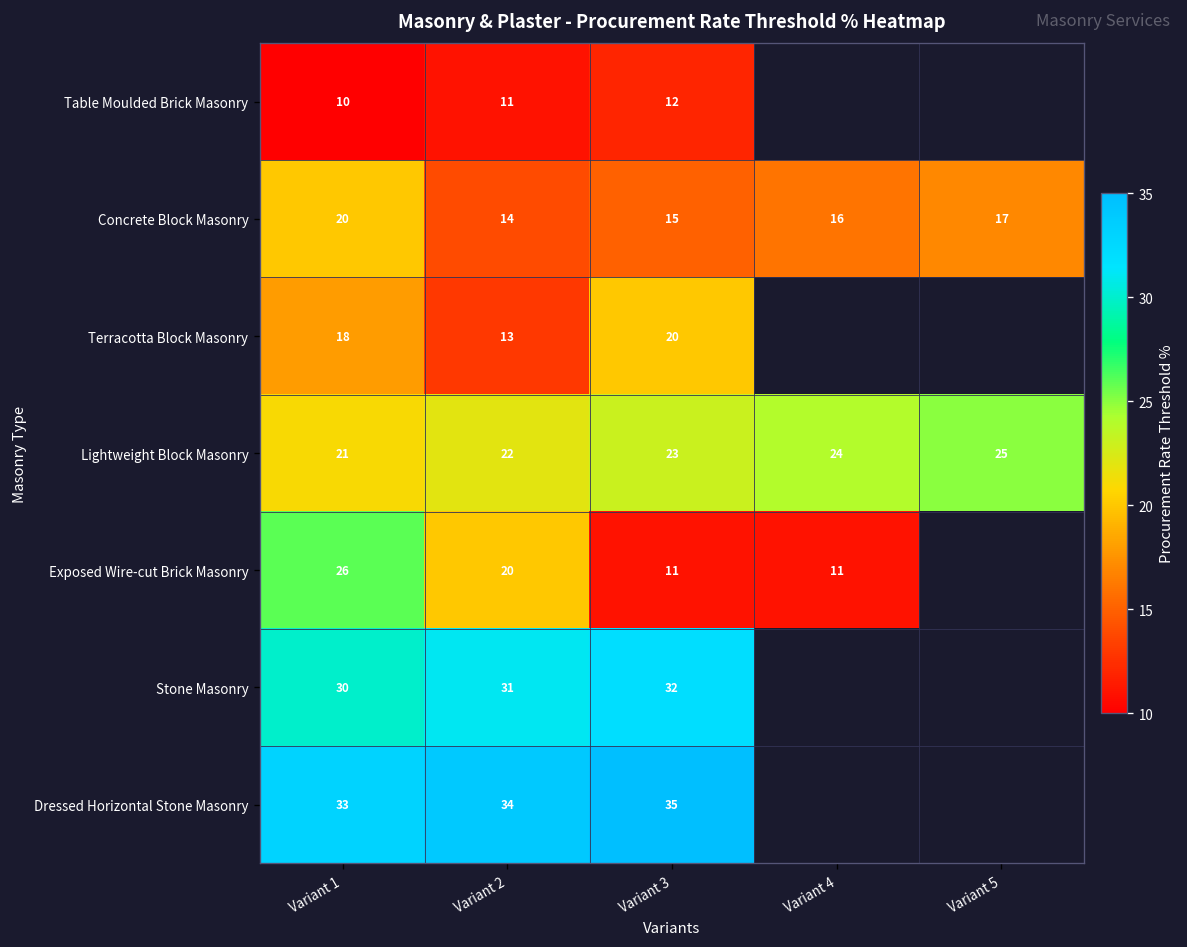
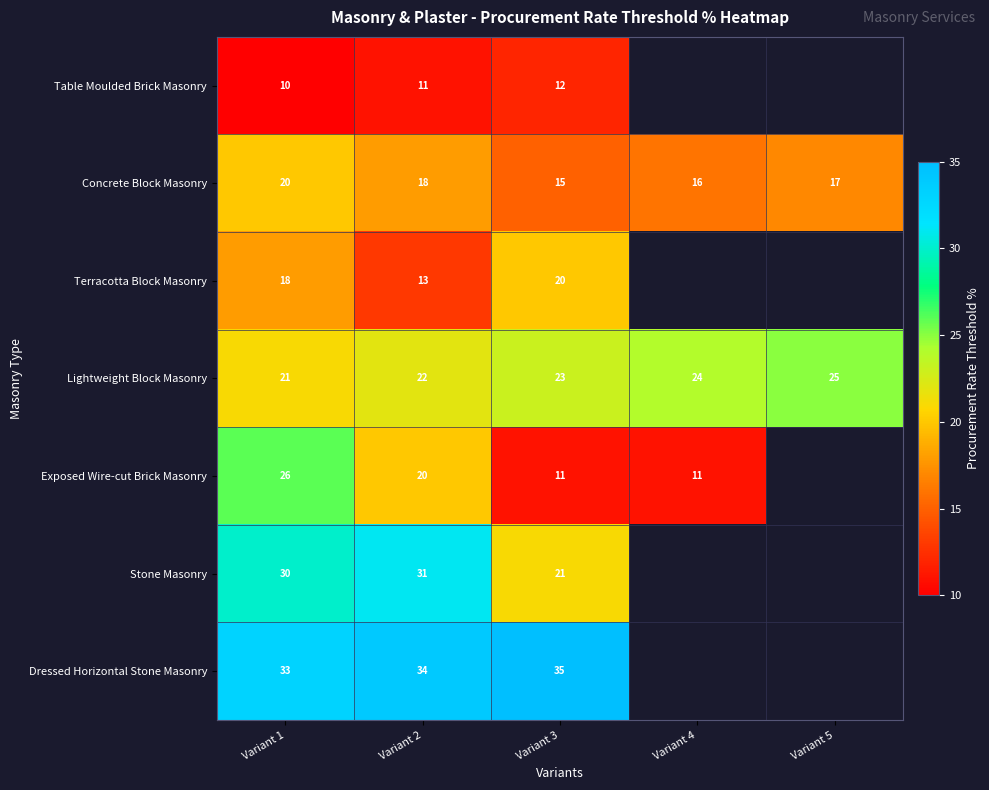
  {
    "Table Moulded Brick Masonry": {
      "Variant 1": 10,
      "Variant 2": 11,
      "Variant 3": 12
    },
    "Concrete Block Masonry": {
      "Variant 1": 20,
-     "Variant 2": 14,
+     "Variant 2": 18,
      "Variant 3": 15,
      "Variant 4": 16,
      "Variant 5": 17
    },
    "Terracotta Block Masonry": {
      "Variant 1": 18,
      "Variant 2": 13,
      "Variant 3": 20
    },
    "Lightweight Block Masonry": {
      "Variant 1": 21,
      "Variant 2": 22,
      "Variant 3": 23,
      "Variant 4": 24,
      "Variant 5": 25
    },
    "Exposed Wire-cut Brick Masonry": {
      "Variant 1": 26,
      "Variant 2": 20,
      "Variant 3": 11,
      "Variant 4": 11
    },
    "Stone Masonry": {
      "Variant 1": 30,
      "Variant 2": 31,
-     "Variant 3": 32
+     "Variant 3": 21
    },
    "Dressed Horizontal Stone Masonry": {
      "Variant 1": 33,
      "Variant 2": 34,
      "Variant 3": 35
    }
  }
